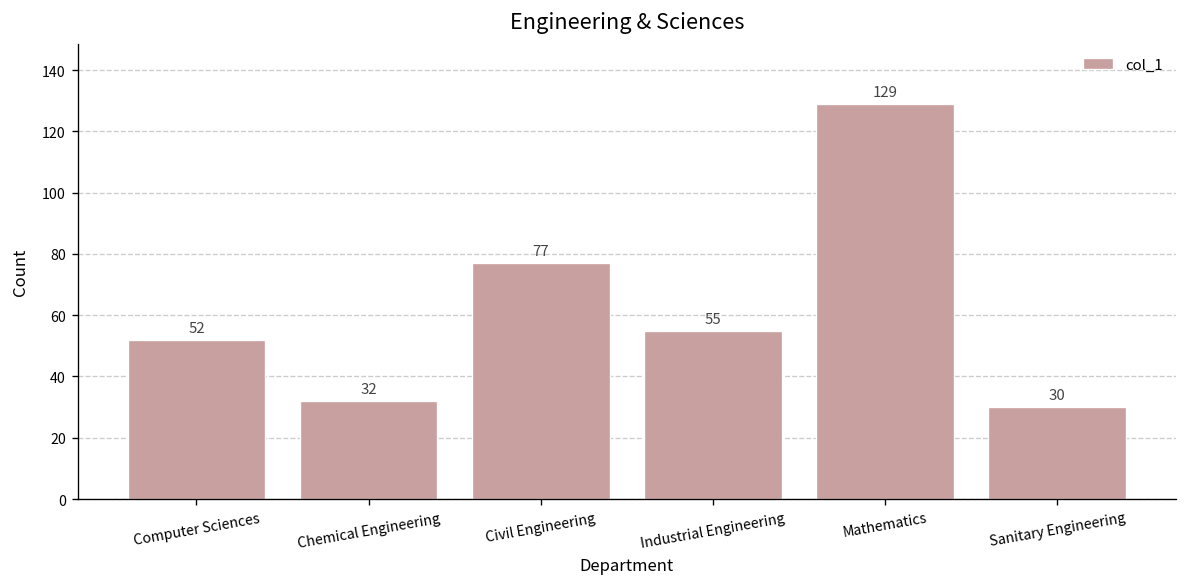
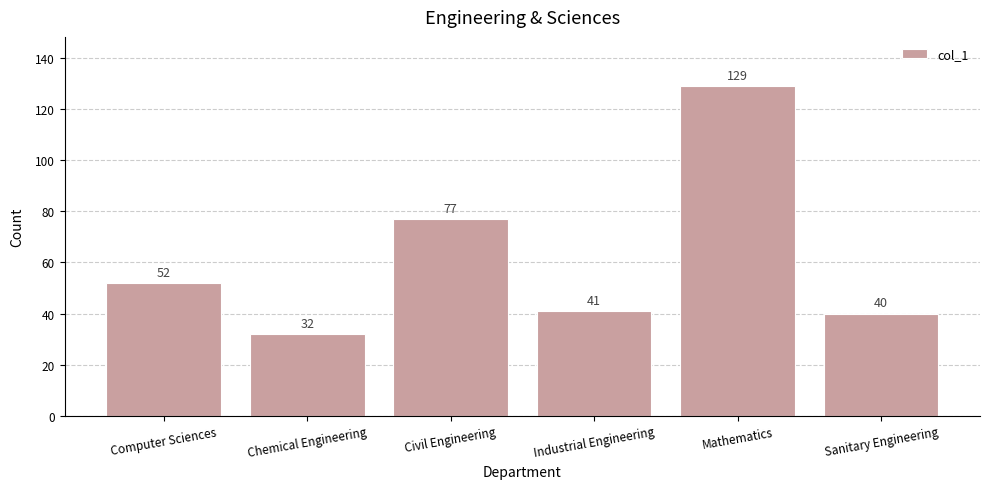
  {
    "Computer Sciences": 52,
    "Chemical Engineering": 32,
    "Civil Engineering": 77,
-   "Industrial Engineering": 55,
+   "Industrial Engineering": 41,
    "Mathematics": 129,
-   "Sanitary Engineering": 30
+   "Sanitary Engineering": 40
  }
